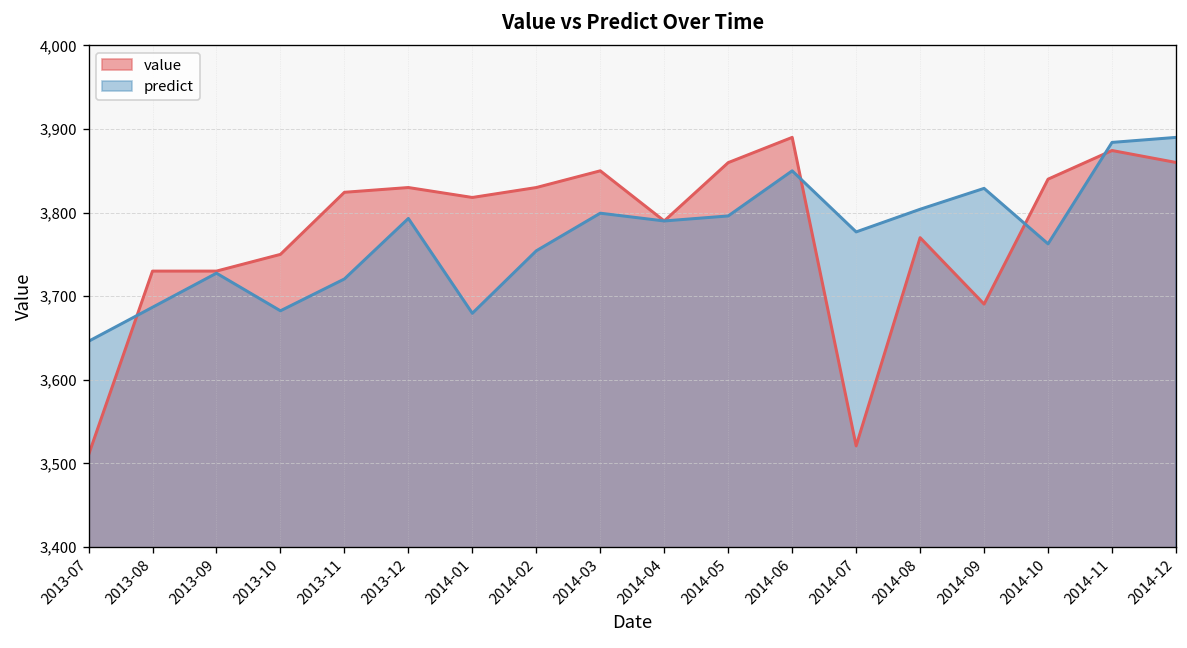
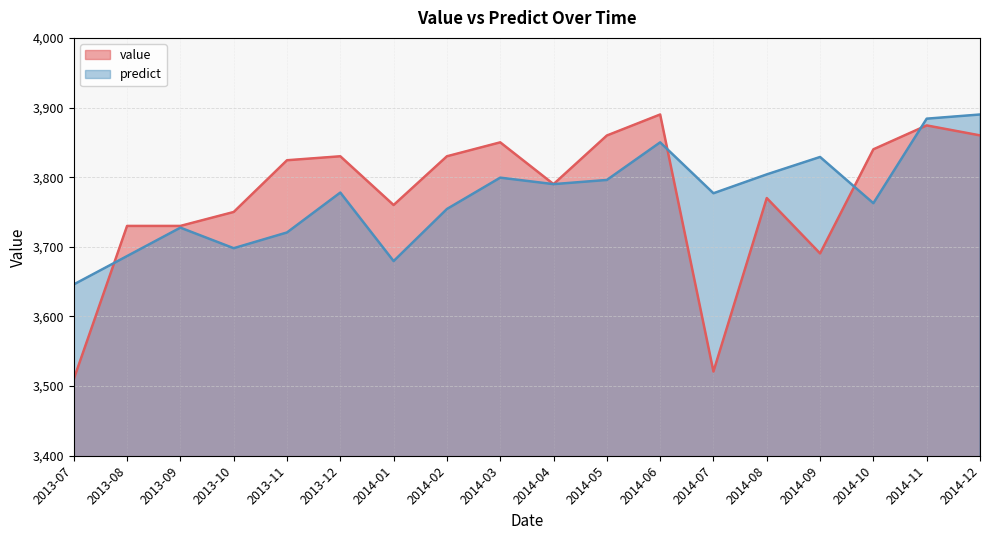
  {
    "value": {
      "2013-07": "3,510",
      "2013-08": "3,730",
      "2013-10": "3,750",
      "2013-11": "3,820",
      "2013-12": "3,830",
-     "2014-01": "3,820",
+     "2014-01": "3,760",
      "2014-02": "3,830",
      "2014-03": "3,850",
      "2014-05": "3,860",
      "2014-06": "3,890",
      "2014-07": "3,520",
      "2014-08": "3,770",
      "2014-09": "3,690",
      "2014-10": "3,840",
      "2014-11": "3,870",
      "2014-12": "3,860"
    },
    "predict": {
      "2013-07": "3,650",
      "2013-08": "3,690",
-     "2013-10": "3,680",
+     "2013-10": "3,700",
      "2013-11": "3,720",
-     "2013-12": "3,790",
+     "2013-12": "3,780",
      "2014-01": "3,680",
      "2014-02": "3,750",
      "2014-03": "3,800",
      "2014-05": "3,800",
      "2014-06": "3,850",
      "2014-07": "3,780",
      "2014-08": "3,800",
      "2014-09": "3,830",
      "2014-10": "3,760",
      "2014-11": "3,880",
      "2014-12": "3,890"
    }
  }
